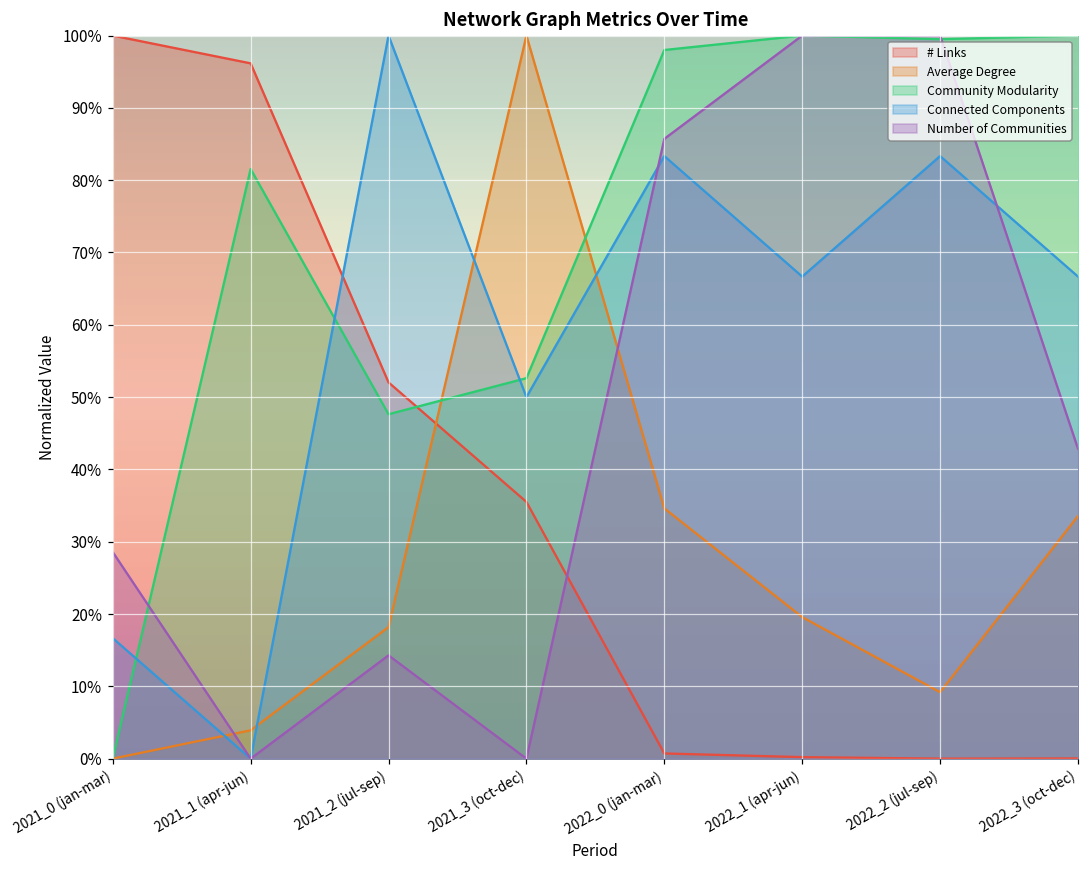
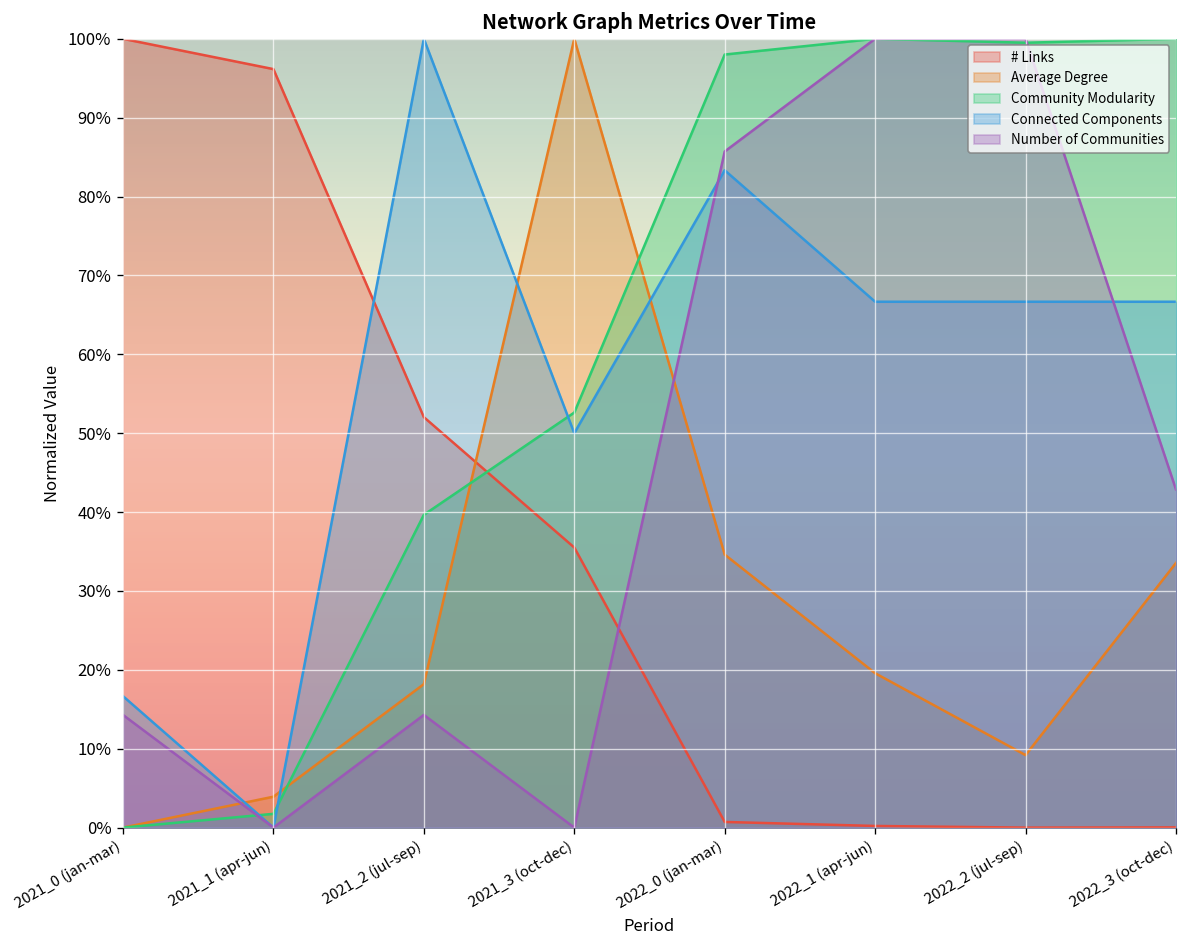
  {
    "Community Modularity": {
-     "2021_1 (apr-jun)": "82%",
-     "2021_2 (jul-sep)": "48%",
+     "2021_1 (apr-jun)": "2%",
+     "2021_2 (jul-sep)": "40%",
      "2021_3 (oct-dec)": "53%",
      "2022_0 (jan-mar)": "98%",
      "2022_2 (jul-sep)": "100%",
      "2022_3 (oct-dec)": "100%"
    },
    "Connected Components": {
      "2021_0 (jan-mar)": "17%",
      "2021_2 (jul-sep)": "100%",
      "2021_3 (oct-dec)": "50%",
      "2022_0 (jan-mar)": "83%",
      "2022_1 (apr-jun)": "67%",
-     "2022_2 (jul-sep)": "83%",
+     "2022_2 (jul-sep)": "67%",
      "2022_3 (oct-dec)": "67%"
    },
    "Number of Communities": {
-     "2021_0 (jan-mar)": "29%",
+     "2021_0 (jan-mar)": "14%",
      "2021_2 (jul-sep)": "14%",
      "2021_3 (oct-dec)": "0%",
      "2022_0 (jan-mar)": "86%",
      "2022_2 (jul-sep)": "100%",
      "2022_3 (oct-dec)": "43%"
    }
  }
